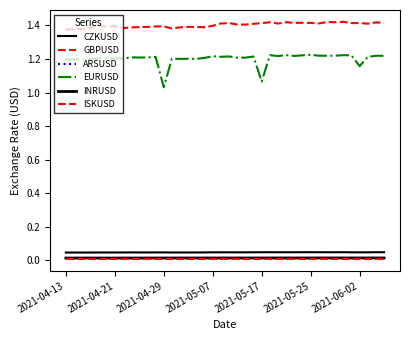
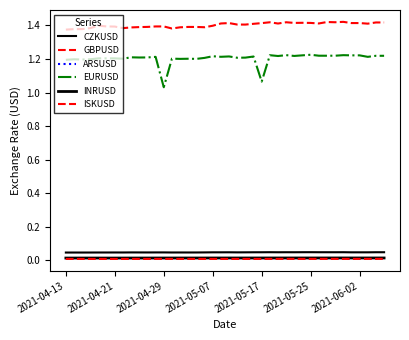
  {
    "EURUSD": {
      "2021-04-29": 1.03,
      "2021-05-07": 1.22,
      "2021-05-17": 1.07,
      "2021-05-25": 1.23,
-     "2021-06-02": 1.16
+     "2021-06-02": 1.22
    }
  }
